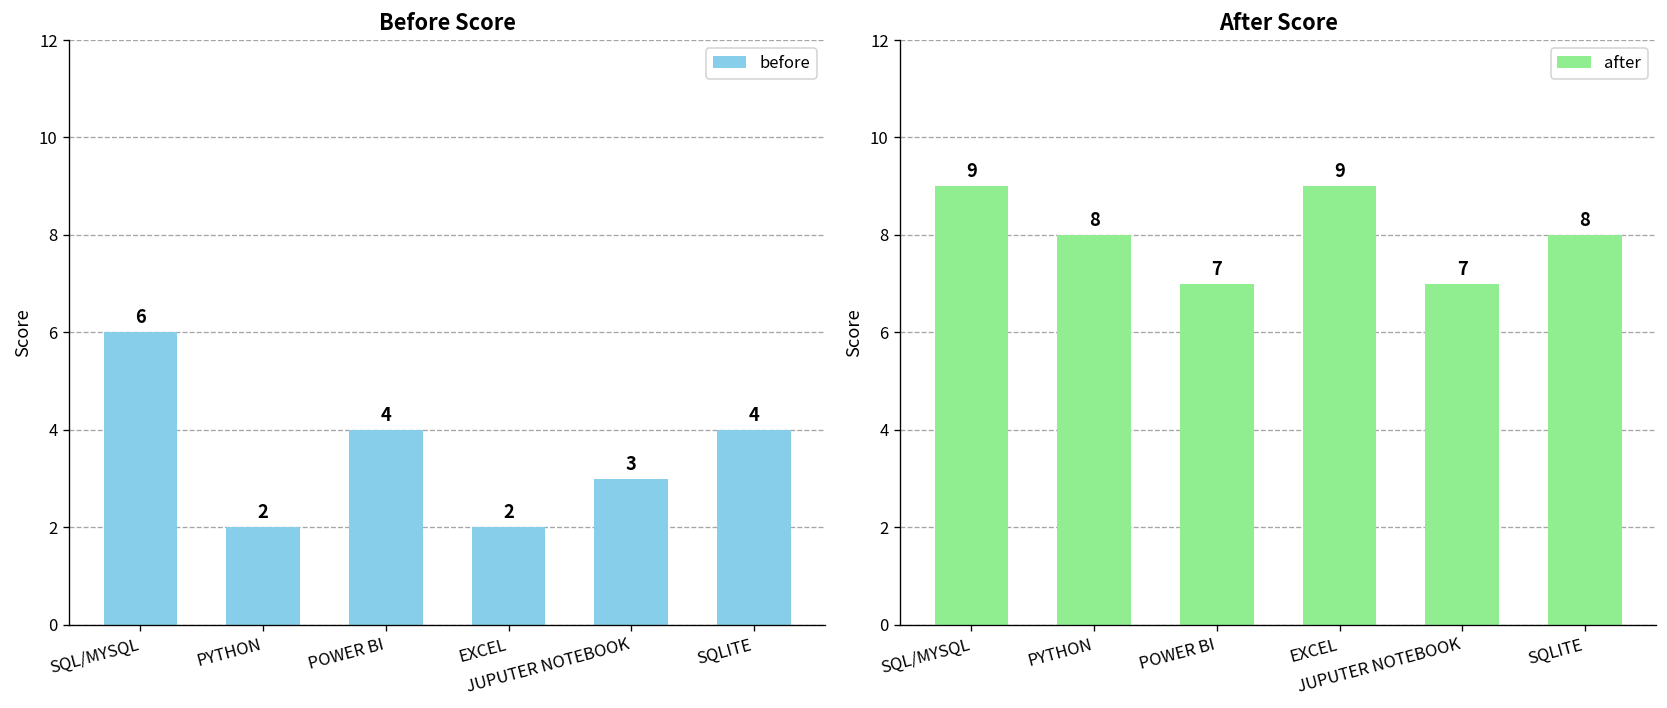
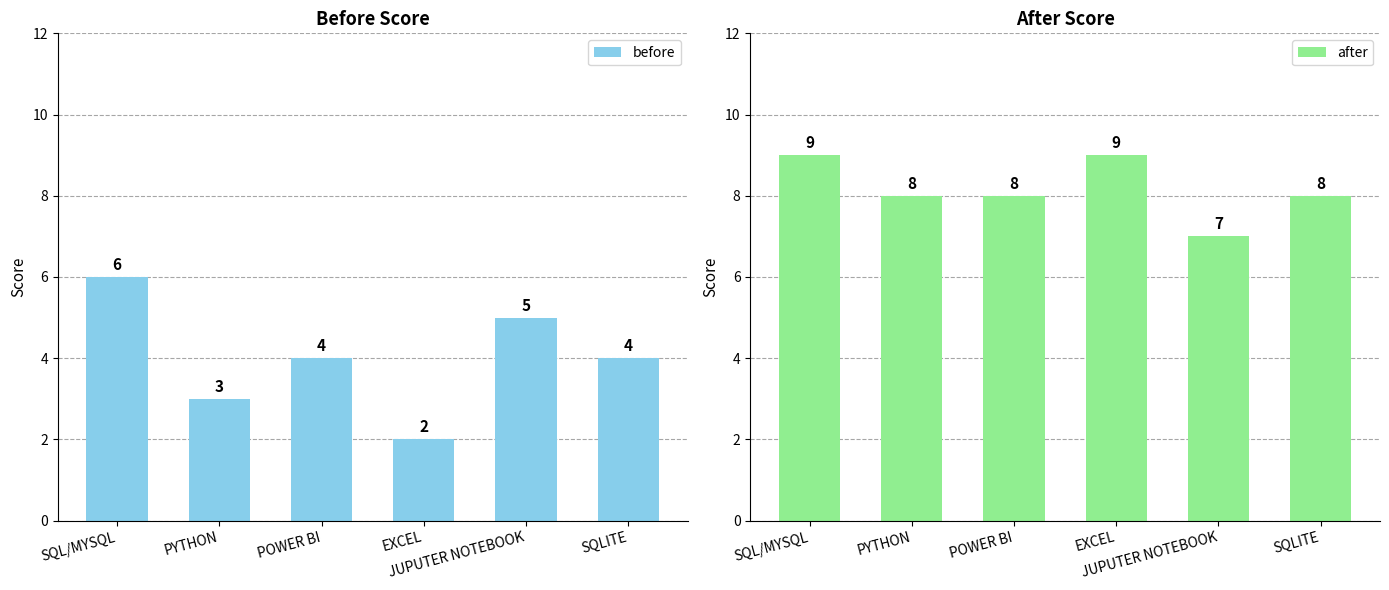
  {
    "Before Score": {
      "SQL/MYSQL": 6,
-     "PYTHON": 2,
+     "PYTHON": 3,
      "POWER BI": 4,
      "EXCEL": 2,
-     "JUPUTER NOTEBOOK": 3,
+     "JUPUTER NOTEBOOK": 5,
      "SQLITE": 4
    },
    "After Score": {
      "SQL/MYSQL": 9,
      "PYTHON": 8,
-     "POWER BI": 7,
+     "POWER BI": 8,
      "EXCEL": 9,
      "JUPUTER NOTEBOOK": 7,
      "SQLITE": 8
    }
  }
